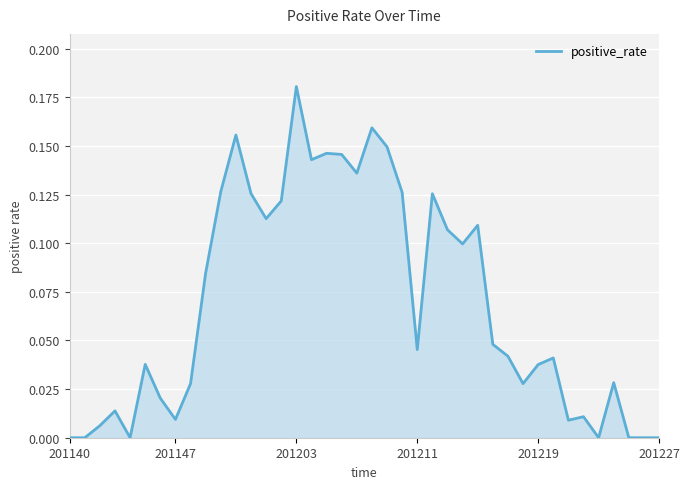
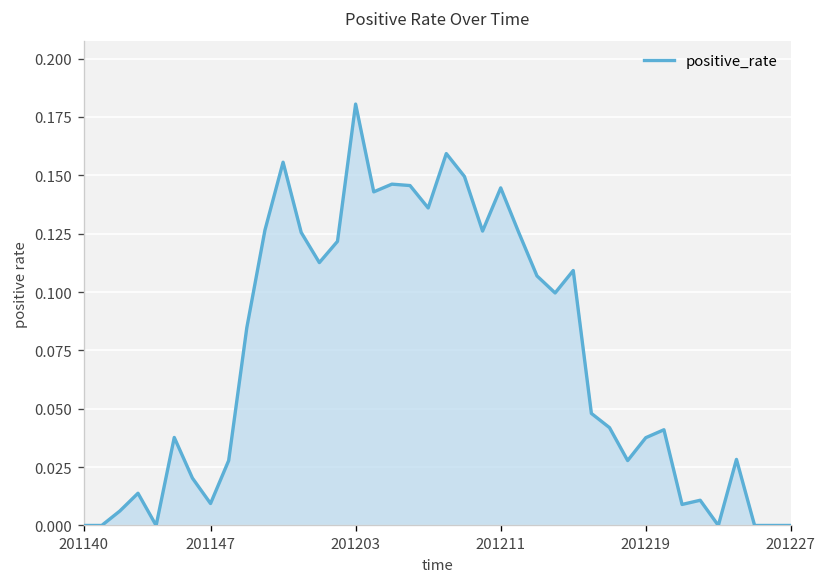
  {
    "201140": 0.000,
    "201147": 0.009,
    "201203": 0.181,
-   "201211": 0.045,
+   "201211": 0.145,
    "201219": 0.038,
    "201227": 0.000
  }
